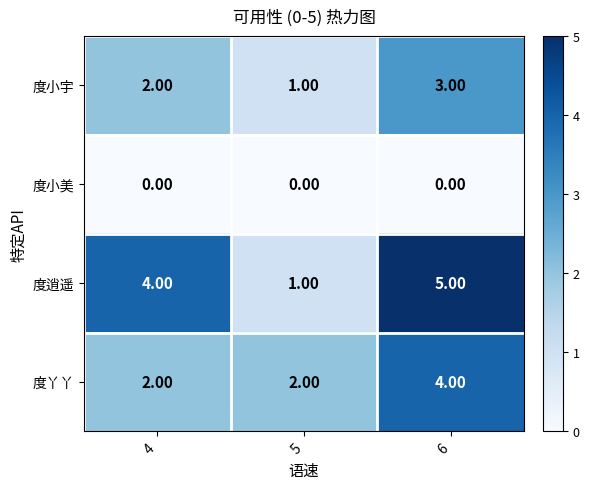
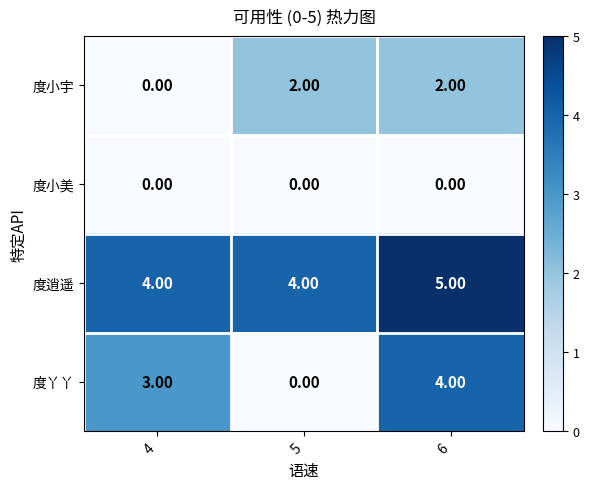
  {
    "度小宇": {
-     "4": 2.00,
-     "5": 1.00,
-     "6": 3.00
+     "4": 0.00,
+     "5": 2.00,
+     "6": 2.00
    },
    "度小美": {
      "4": 0.00,
      "5": 0.00,
      "6": 0.00
    },
    "度逍遥": {
      "4": 4.00,
-     "5": 1.00,
+     "5": 4.00,
      "6": 5.00
    },
    "度丫丫": {
-     "4": 2.00,
-     "5": 2.00,
+     "4": 3.00,
+     "5": 0.00,
      "6": 4.00
    }
  }
